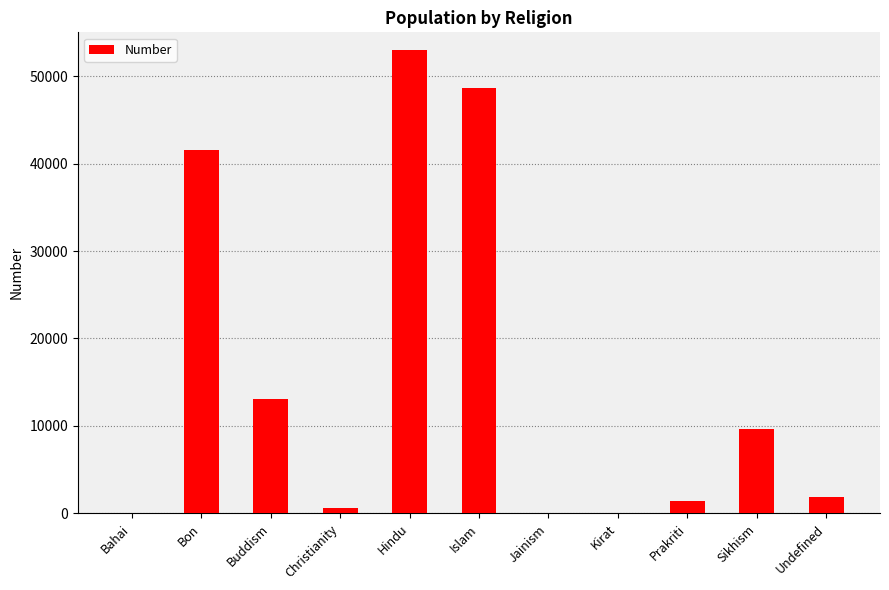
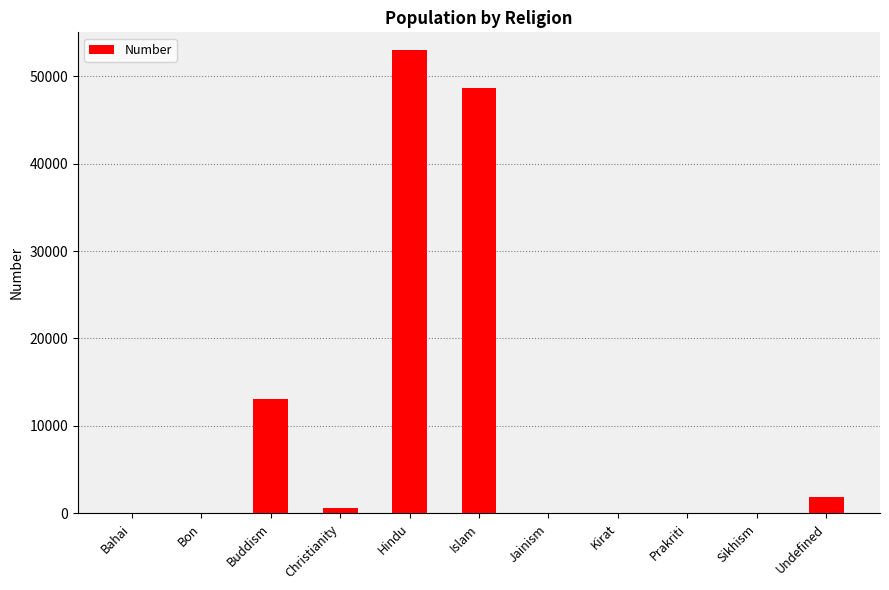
  {
    "Bahai": 0,
-   "Bon": 42000,
+   "Bon": 0,
    "Buddism": 13000,
    "Christianity": 1000,
    "Hindu": 53000,
    "Islam": 49000,
-   "Prakriti": 1000,
-   "Sikhism": 10000,
+   "Prakriti": 0,
+   "Sikhism": 0,
    "Undefined": 2000
  }
